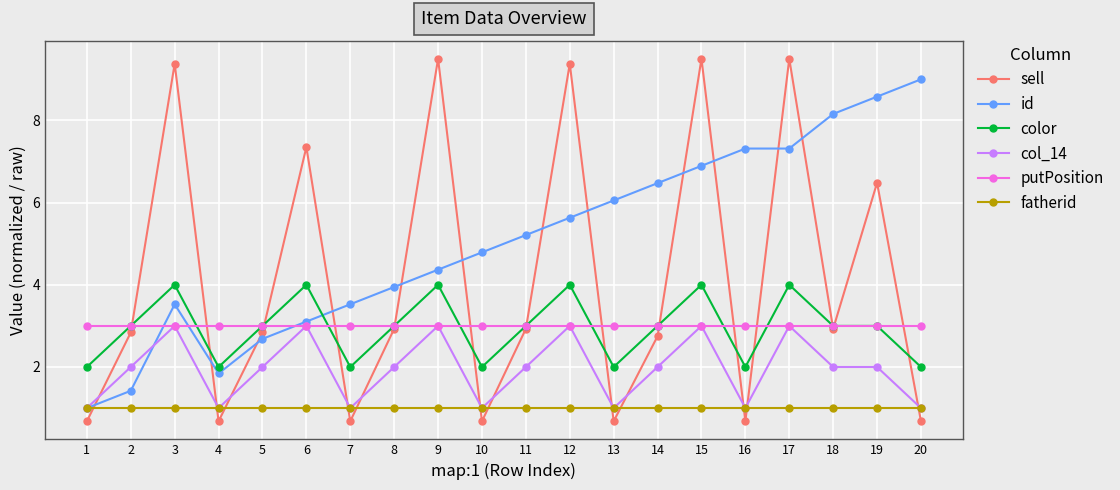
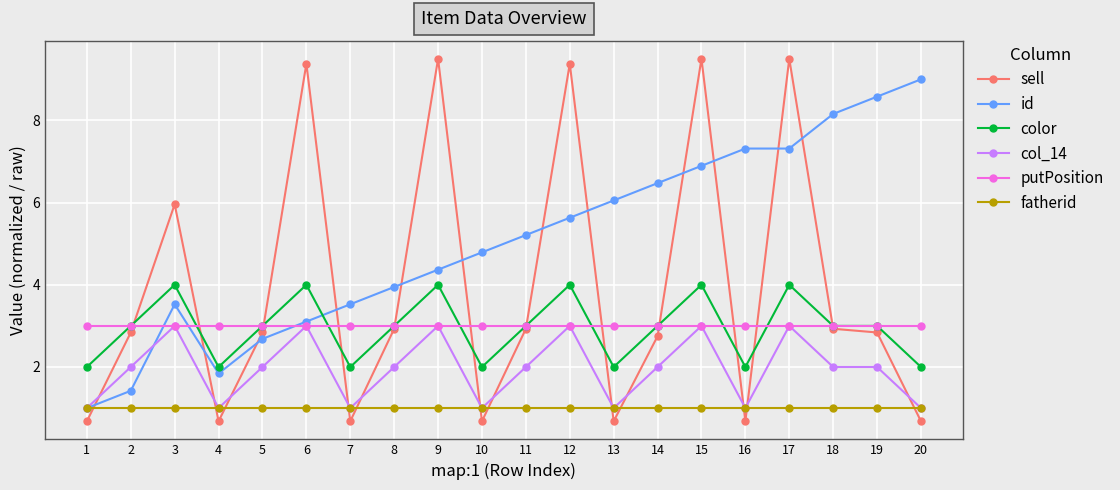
  {
    "sell": {
      "1": 0.7,
      "2": 2.8,
-     "3": 9.4,
+     "3": 6.0,
      "4": 0.7,
      "5": 2.8,
-     "6": 7.4,
+     "6": 9.4,
      "7": 0.7,
      "8": 2.9,
      "9": 9.5,
      "10": 0.7,
      "11": 2.9,
      "12": 9.4,
      "13": 0.7,
      "14": 2.8,
      "15": 9.5,
      "16": 0.7,
      "17": 9.5,
      "18": 2.9,
-     "19": 6.5,
+     "19": 2.8,
      "20": 0.7
    },
    "id": {
      "2": 1.4,
      "3": 3.5,
      "4": 1.8,
      "5": 2.7,
      "6": 3.1,
      "7": 3.5,
      "8": 3.9,
      "9": 4.4,
      "10": 4.8,
      "11": 5.2,
      "12": 5.6,
      "13": 6.1,
      "14": 6.5,
      "15": 6.9,
      "16": 7.3,
      "17": 7.3,
      "18": 8.2,
      "19": 8.6,
      "20": 9.0
    },
    "color": {
      "1": 2.0,
      "3": 4.0,
      "4": 2.0,
      "6": 4.0,
      "7": 2.0,
      "9": 4.0,
      "10": 2.0,
      "12": 4.0,
      "13": 2.0,
      "15": 4.0,
      "16": 2.0,
      "17": 4.0,
      "20": 2.0
    },
    "fatherid": {
      "2": 1.0,
      "3": 1.0,
      "5": 1.0,
      "6": 1.0,
      "8": 1.0,
      "9": 1.0,
      "11": 1.0,
      "12": 1.0,
      "14": 1.0,
      "15": 1.0,
      "17": 1.0,
      "18": 1.0,
      "19": 1.0
    }
  }
